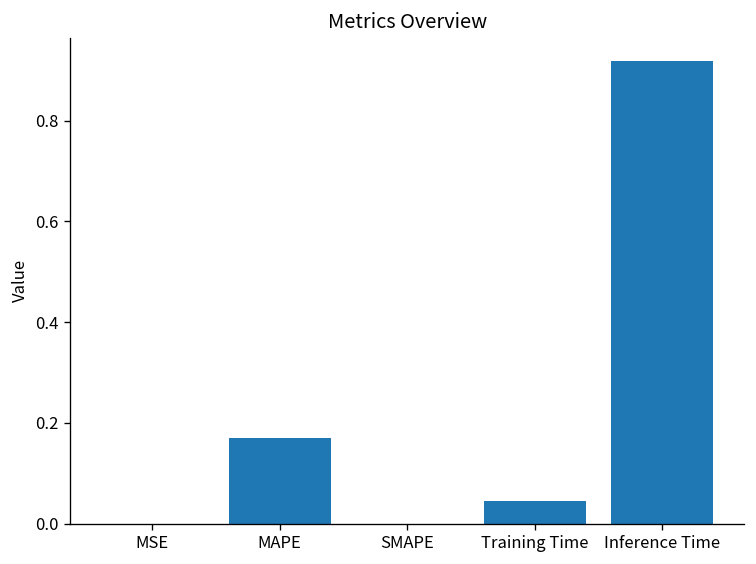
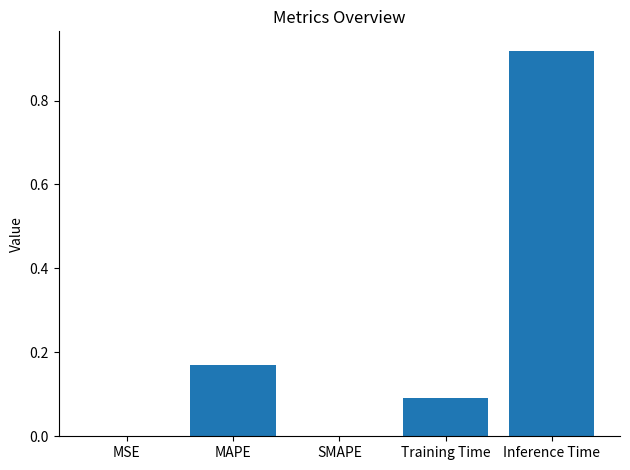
  {
    "MAPE": 0.17,
    "SMAPE": 0.00,
-   "Training Time": 0.04,
+   "Training Time": 0.09,
    "Inference Time": 0.92
  }
